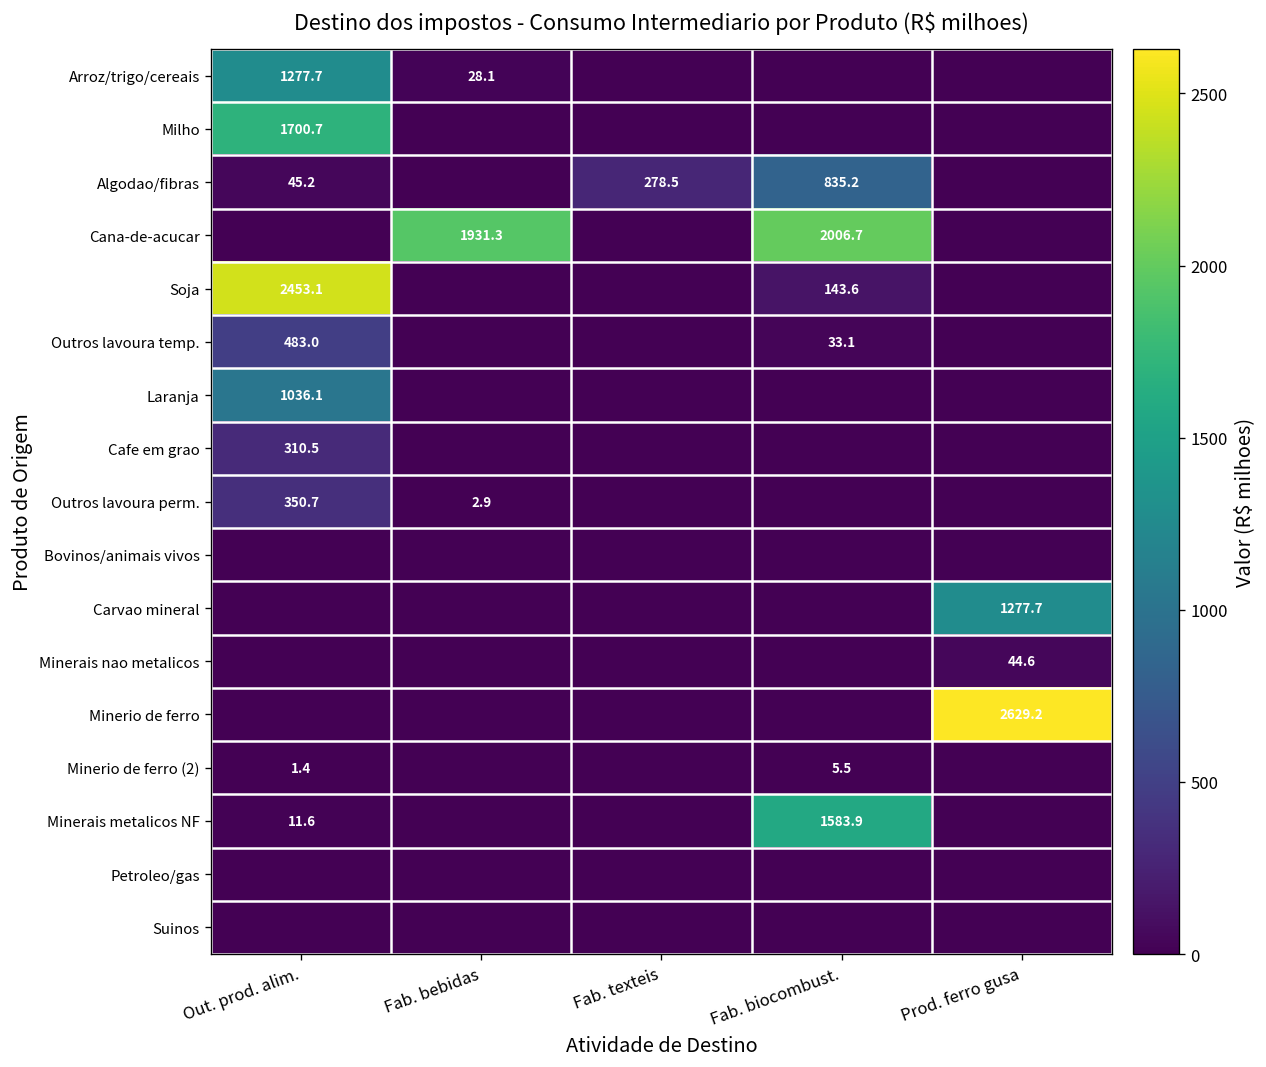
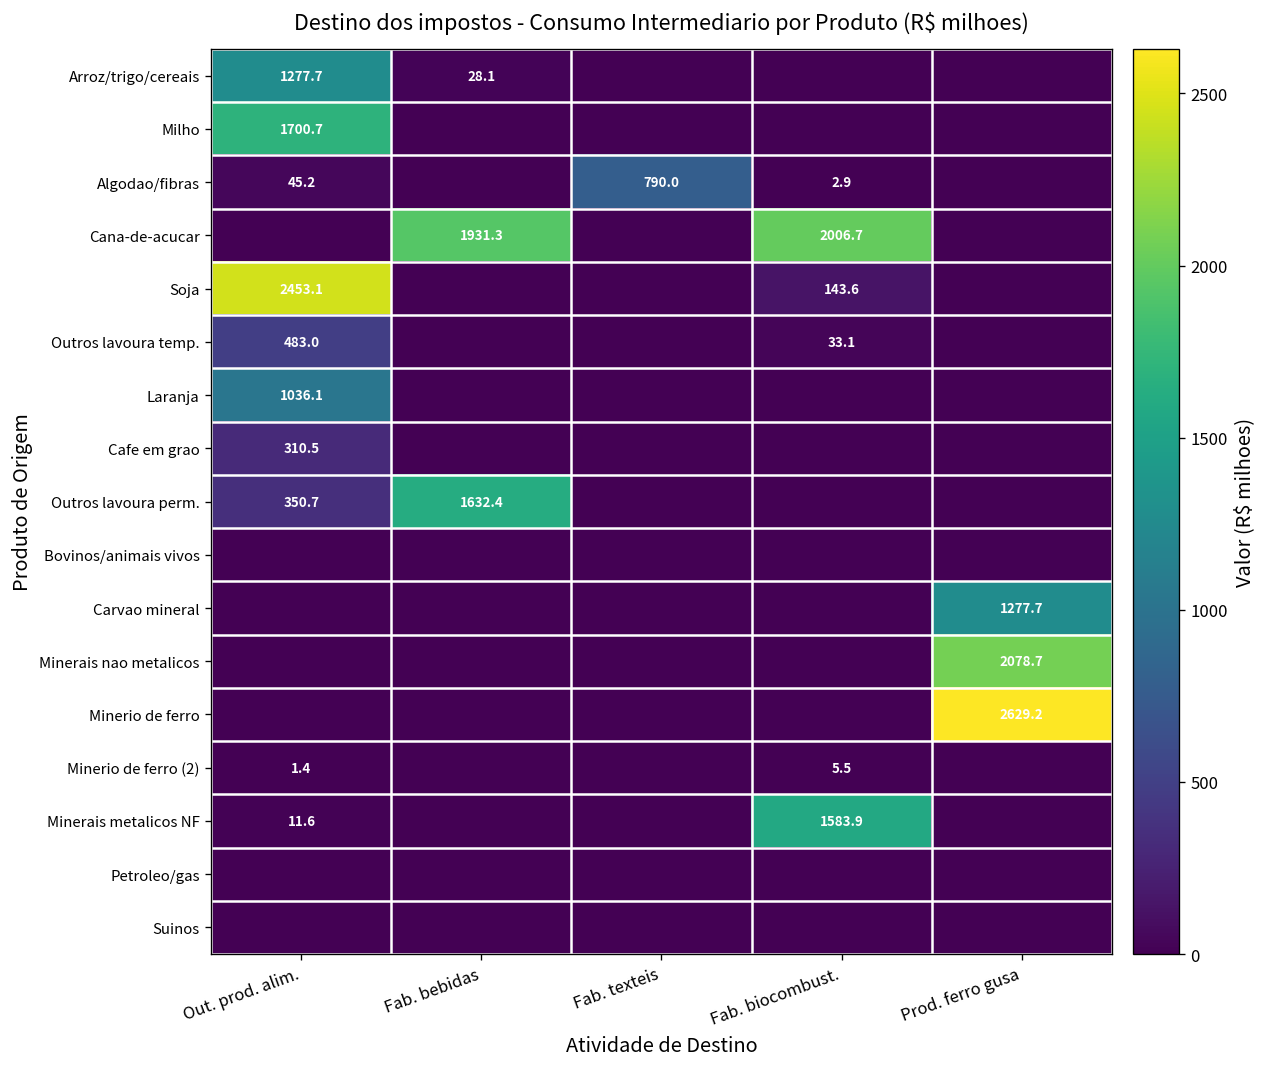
  {
    "Arroz/trigo/cereais": {
      "Out. prod. alim.": 1277.7,
      "Fab. bebidas": 28.1
    },
    "Milho": {
      "Out. prod. alim.": 1700.7
    },
    "Algodao/fibras": {
      "Out. prod. alim.": 45.2,
-     "Fab. texteis": 278.5,
-     "Fab. biocombust.": 835.2
+     "Fab. texteis": 790.0,
+     "Fab. biocombust.": 2.9
    },
    "Cana-de-acucar": {
      "Fab. bebidas": 1931.3,
      "Fab. biocombust.": 2006.7
    },
    "Soja": {
      "Out. prod. alim.": 2453.1,
      "Fab. biocombust.": 143.6
    },
    "Outros lavoura temp.": {
      "Out. prod. alim.": 483.0,
      "Fab. biocombust.": 33.1
    },
    "Laranja": {
      "Out. prod. alim.": 1036.1
    },
    "Cafe em grao": {
      "Out. prod. alim.": 310.5
    },
    "Outros lavoura perm.": {
      "Out. prod. alim.": 350.7,
-     "Fab. bebidas": 2.9
+     "Fab. bebidas": 1632.4
    },
    "Carvao mineral": {
      "Prod. ferro gusa": 1277.7
    },
    "Minerais nao metalicos": {
-     "Prod. ferro gusa": 44.6
+     "Prod. ferro gusa": 2078.7
    },
    "Minerio de ferro": {
      "Prod. ferro gusa": 2629.2
    },
    "Minerio de ferro (2)": {
      "Out. prod. alim.": 1.4,
      "Fab. biocombust.": 5.5
    },
    "Minerais metalicos NF": {
      "Out. prod. alim.": 11.6,
      "Fab. biocombust.": 1583.9
    }
  }
